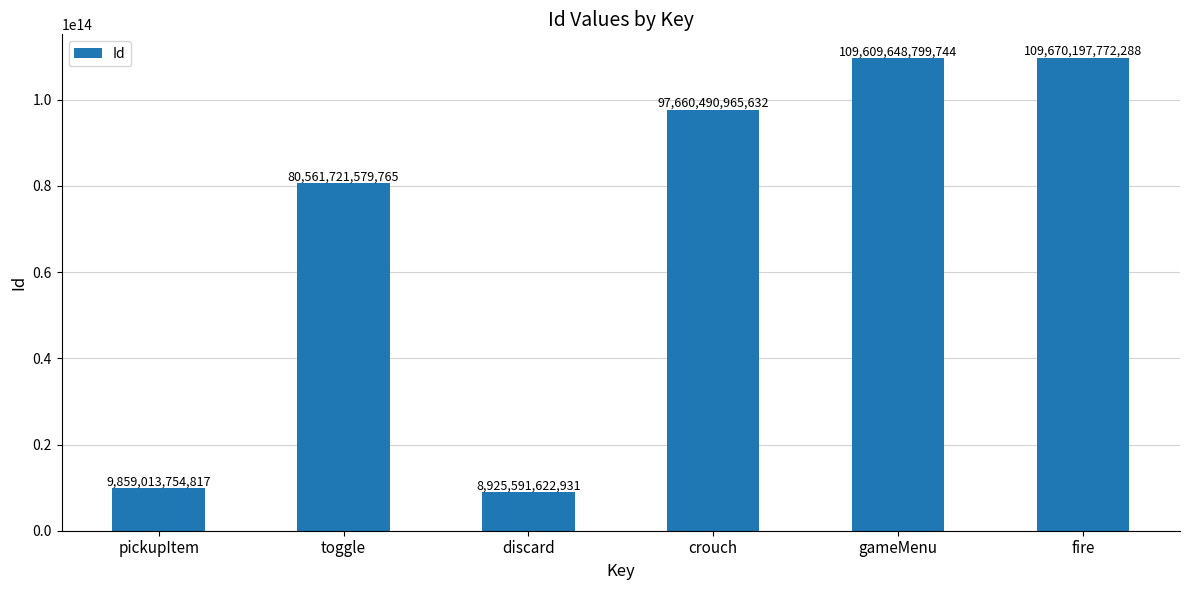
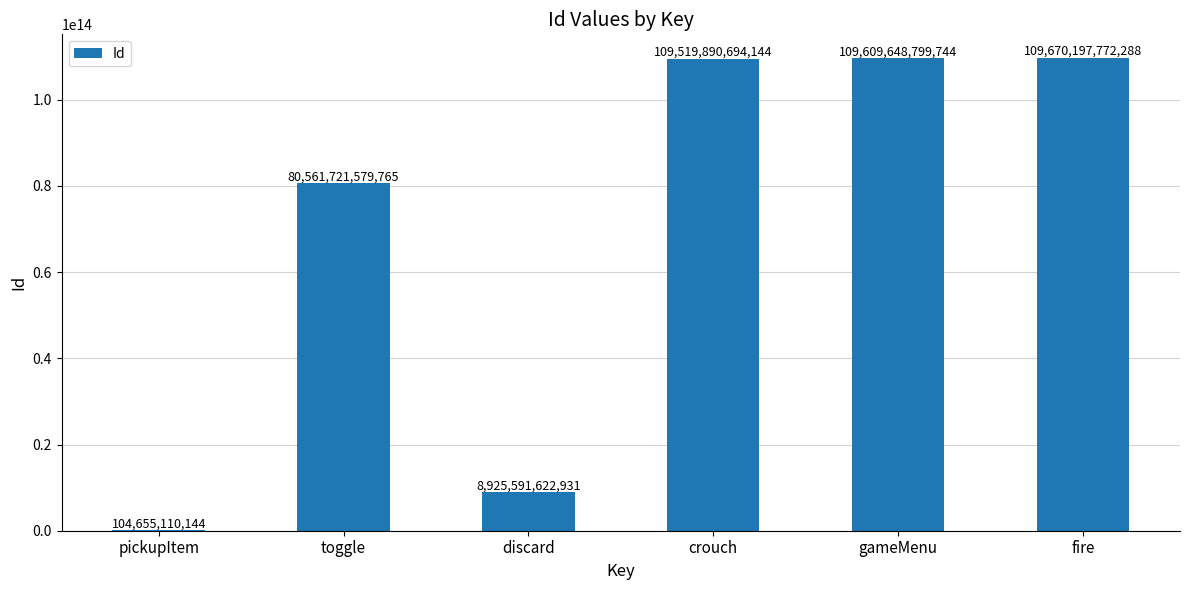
  {
-   "pickupItem": "9,859,013,754,817",
+   "pickupItem": "104,655,110,144",
    "toggle": "80,561,721,579,765",
    "discard": "8,925,591,622,931",
-   "crouch": "97,660,490,965,632",
+   "crouch": "109,519,890,694,144",
    "gameMenu": "109,609,648,799,744",
    "fire": "109,670,197,772,288"
  }
